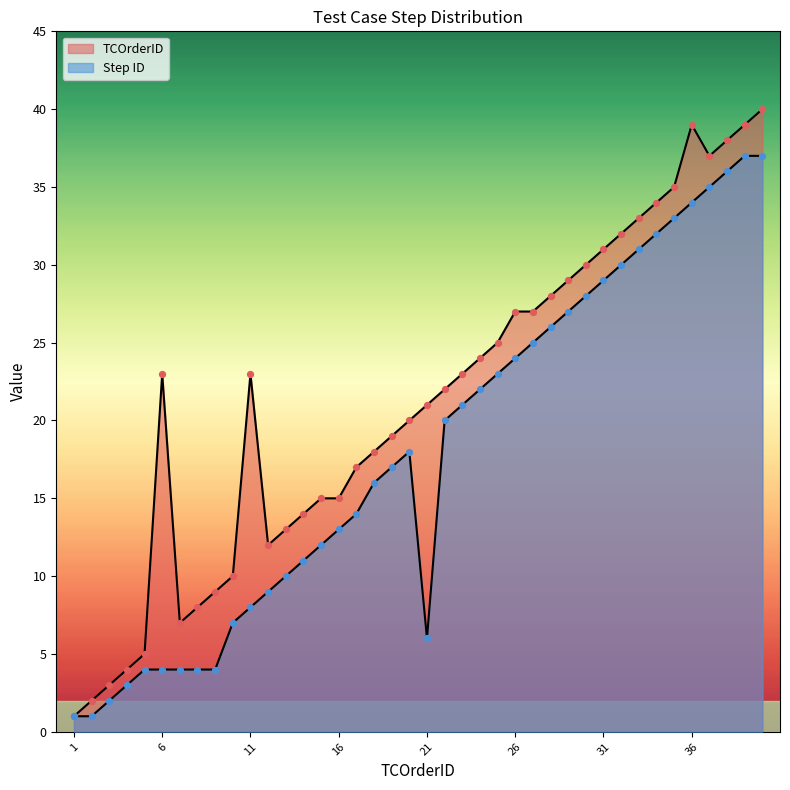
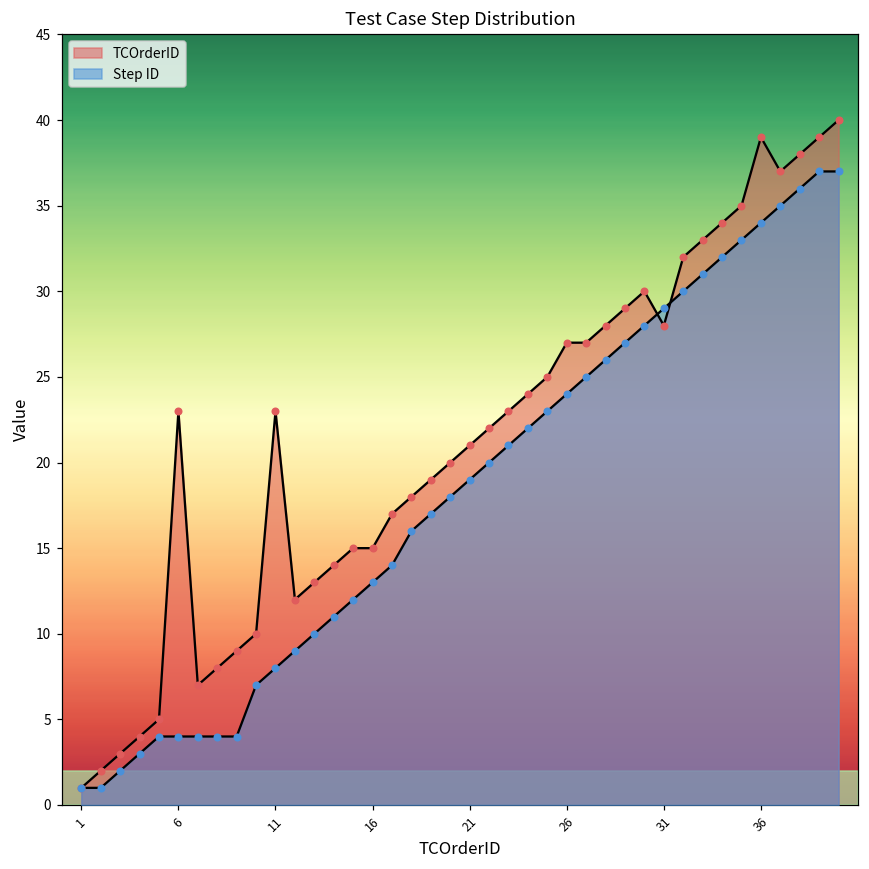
  {
    "TCOrderID": {
      "6": 23,
      "11": 23,
      "16": 15,
      "21": 21,
      "26": 27,
-     "31": 31,
+     "31": 28,
      "36": 39
    },
    "Step ID": {
      "6": 4,
      "11": 8,
      "16": 13,
-     "21": 6,
+     "21": 19,
      "26": 24,
      "31": 29,
      "36": 34
    }
  }
